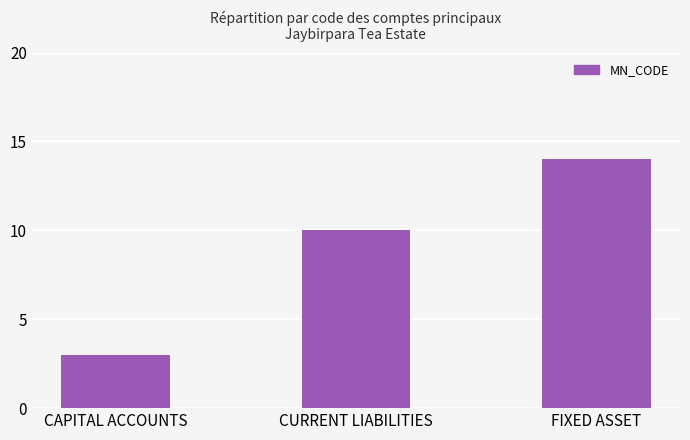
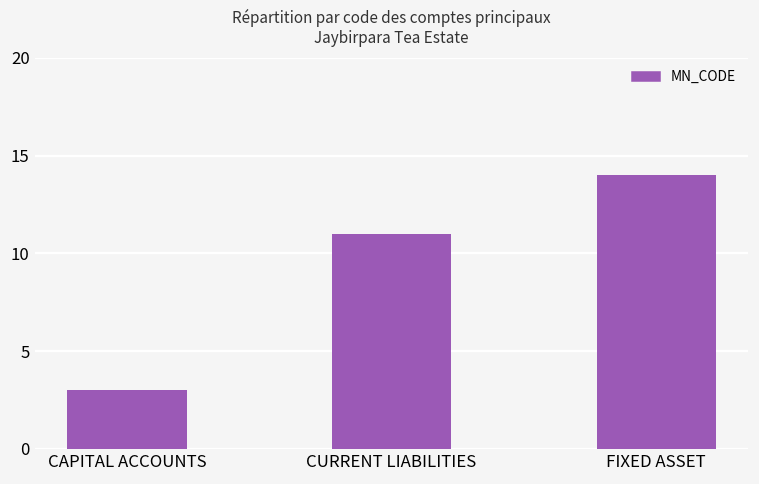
  {
    "CAPITAL ACCOUNTS": 3,
-   "CURRENT LIABILITIES": 10,
+   "CURRENT LIABILITIES": 11,
    "FIXED ASSET": 14
  }
